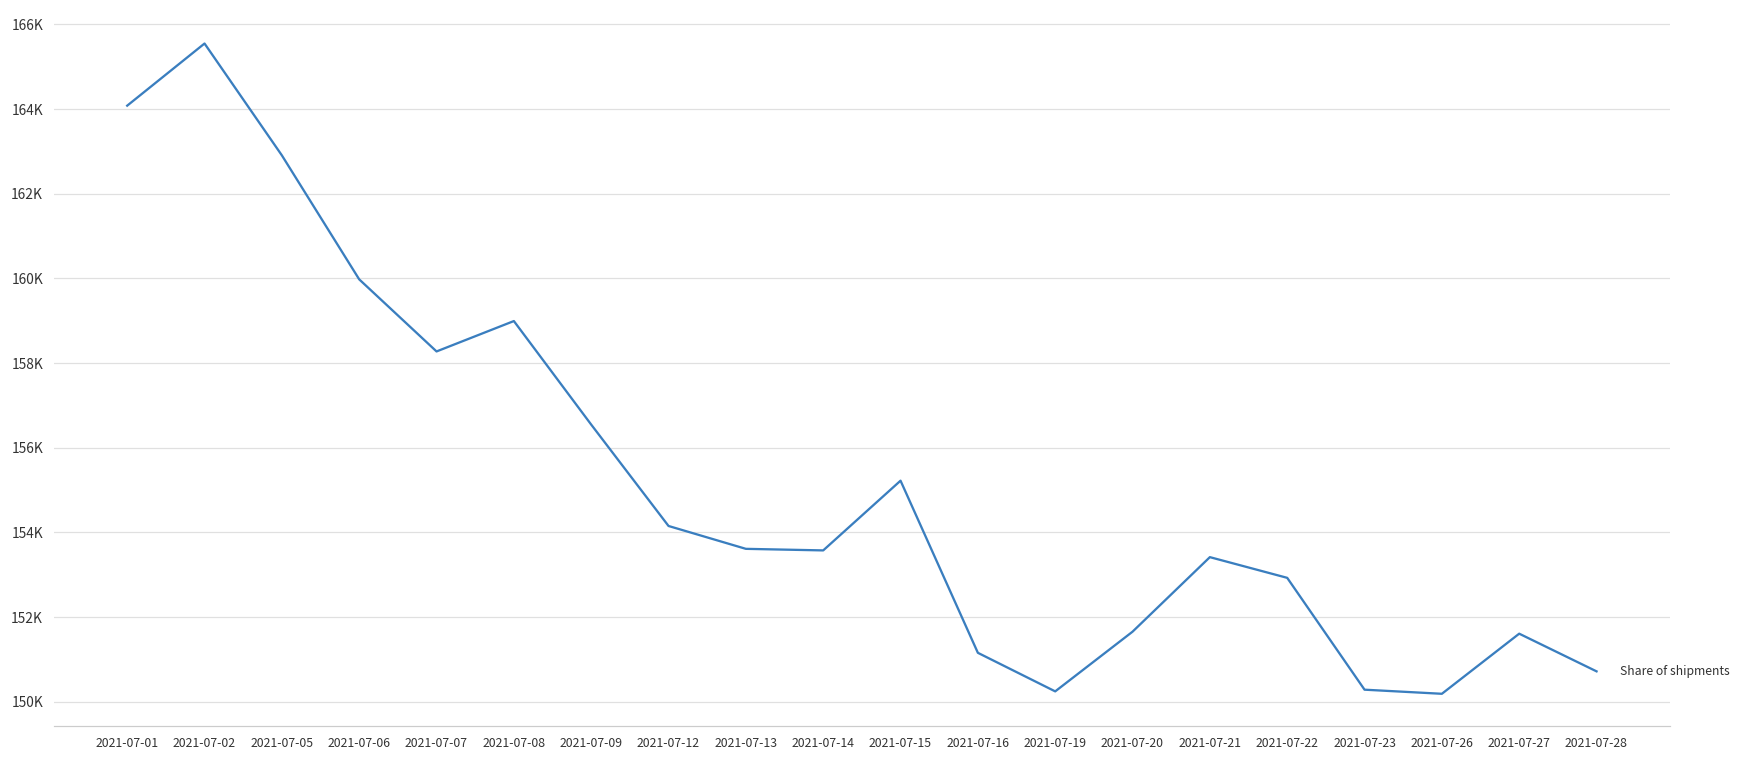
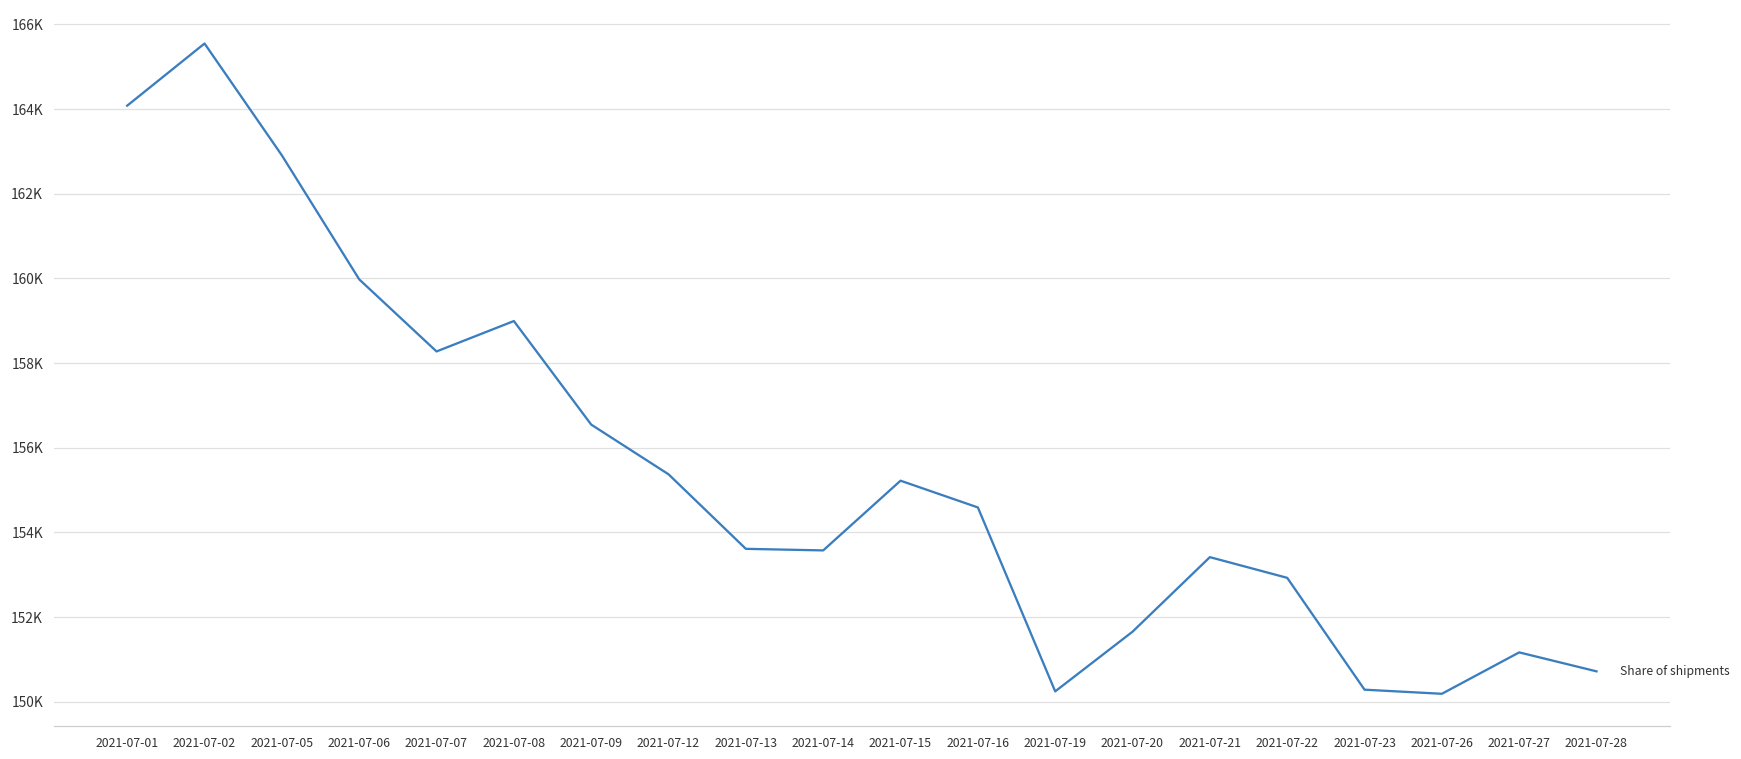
  {
    "2021-07-01": 164100,
    "2021-07-02": 165500,
    "2021-07-05": 162900,
    "2021-07-06": 160000,
    "2021-07-07": 158300,
    "2021-07-08": 159000,
    "2021-07-09": 156500,
-   "2021-07-12": 154200,
+   "2021-07-12": 155400,
    "2021-07-13": 153600,
    "2021-07-14": 153600,
    "2021-07-15": 155200,
-   "2021-07-16": 151200,
+   "2021-07-16": 154600,
    "2021-07-19": 150200,
    "2021-07-20": 151700,
    "2021-07-21": 153400,
    "2021-07-22": 152900,
    "2021-07-23": 150300,
    "2021-07-26": 150200,
-   "2021-07-27": 151600,
+   "2021-07-27": 151200,
    "2021-07-28": 150700
  }
